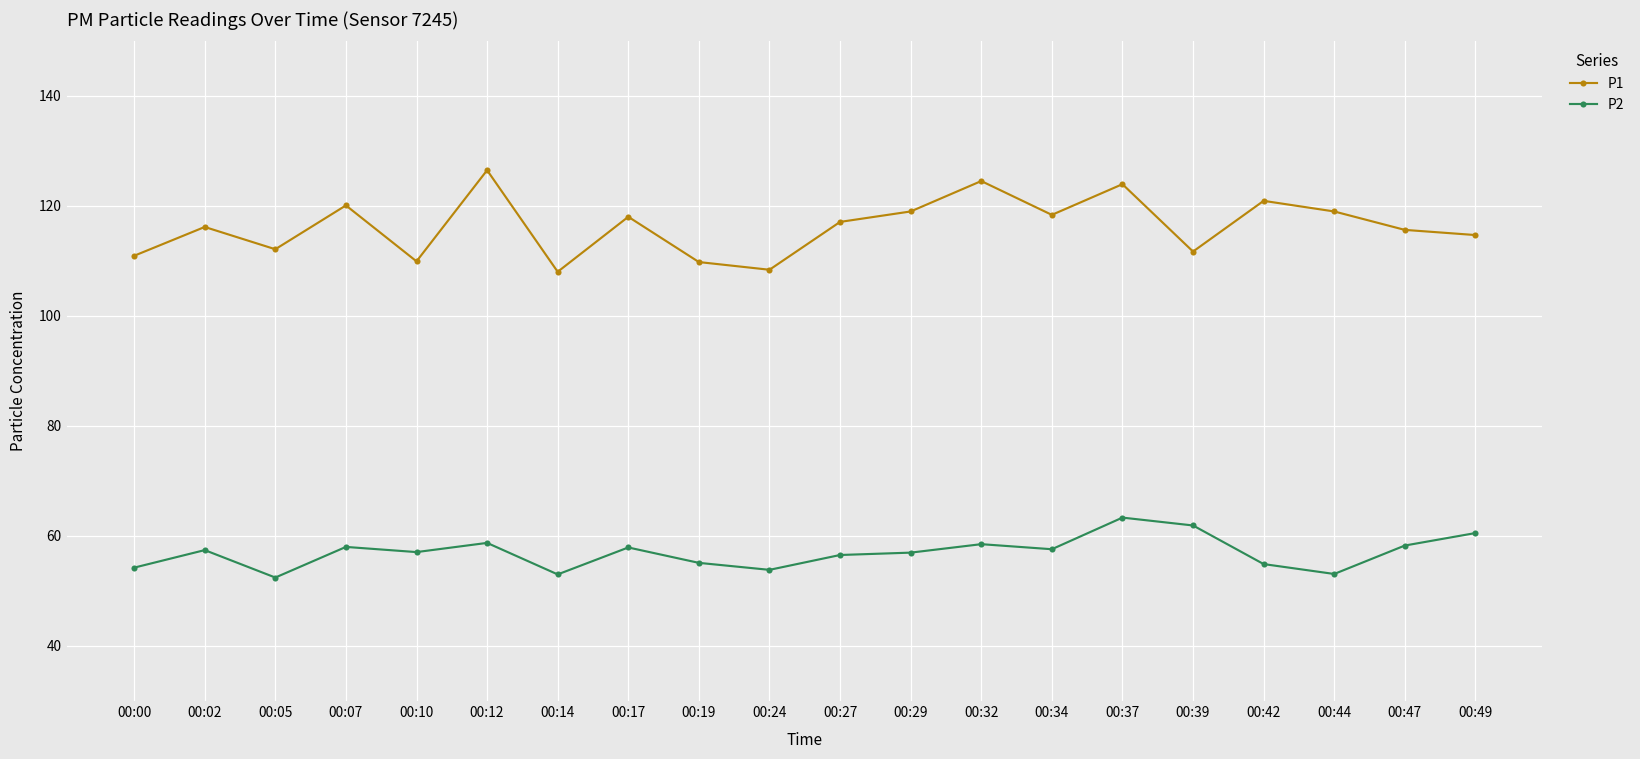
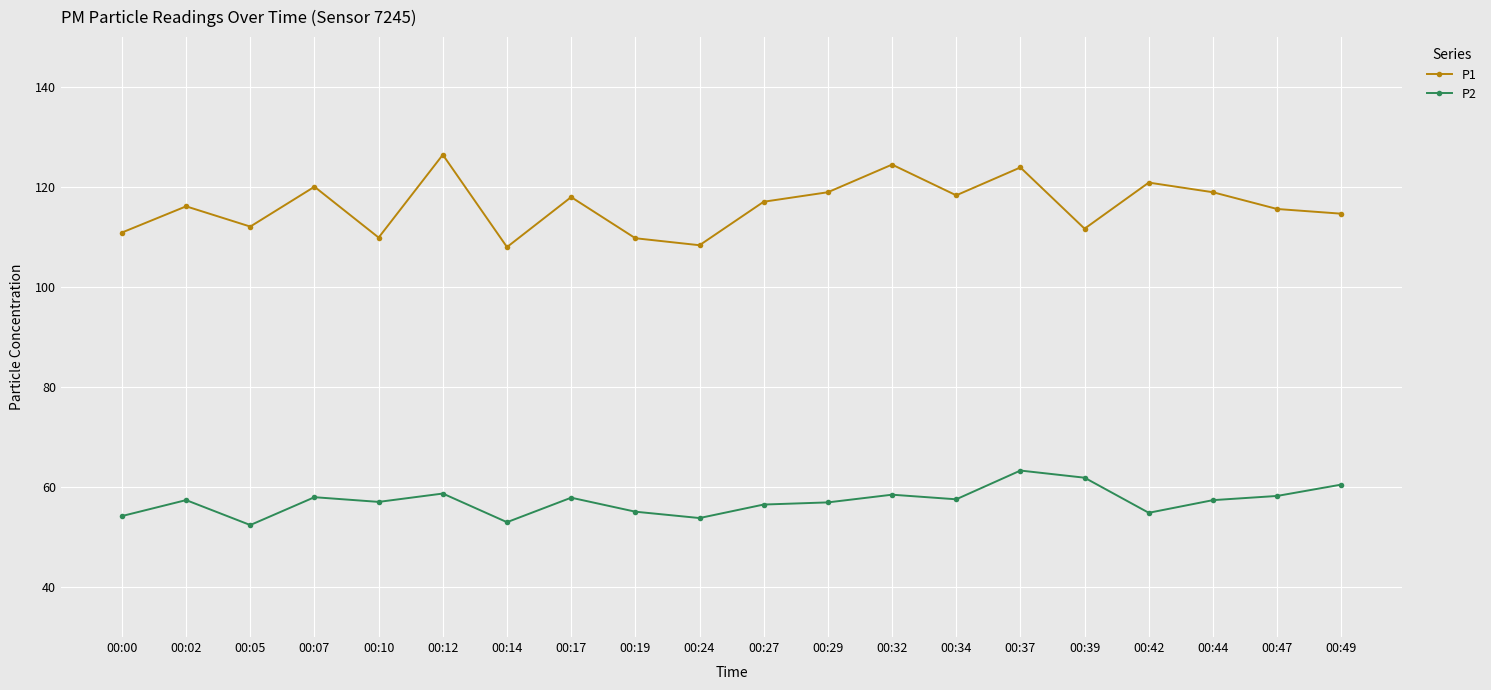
  {
    "P1": {
      "00:00": 111,
      "00:02": 116,
      "00:05": 112,
      "00:07": 120,
      "00:10": 110,
      "00:12": 126,
      "00:14": 108,
      "00:17": 118,
      "00:19": 110,
      "00:24": 108,
      "00:27": 117,
      "00:29": 119,
      "00:32": 125,
      "00:34": 118,
      "00:37": 124,
      "00:39": 112,
      "00:42": 121,
      "00:44": 119,
      "00:47": 116,
      "00:49": 115
    },
    "P2": {
      "00:00": 54,
      "00:02": 57,
      "00:05": 52,
      "00:07": 58,
      "00:10": 57,
      "00:12": 59,
      "00:14": 53,
      "00:17": 58,
      "00:19": 55,
      "00:24": 54,
      "00:27": 57,
      "00:29": 57,
      "00:32": 58,
      "00:34": 58,
      "00:37": 63,
      "00:39": 62,
      "00:42": 55,
-     "00:44": 53,
+     "00:44": 57,
      "00:47": 58,
      "00:49": 60
    }
  }
